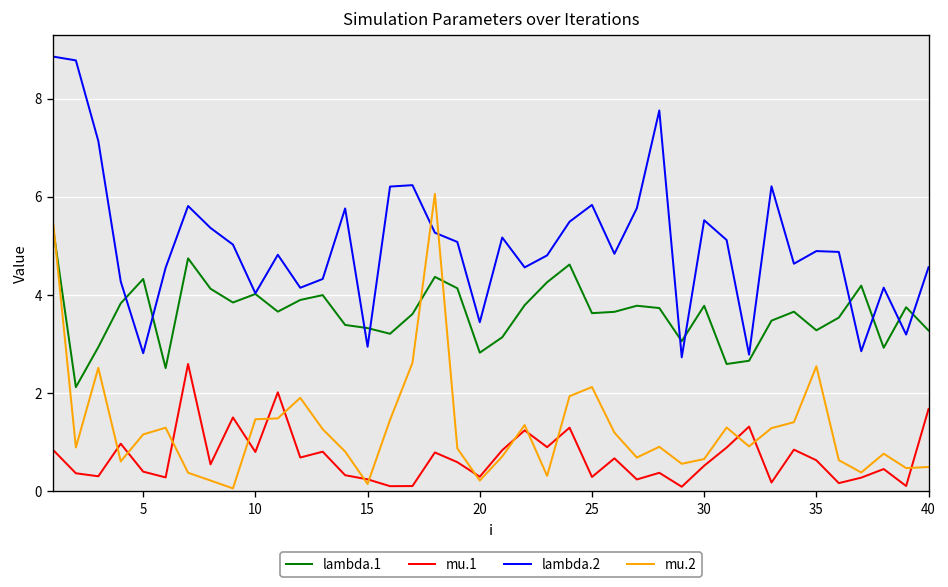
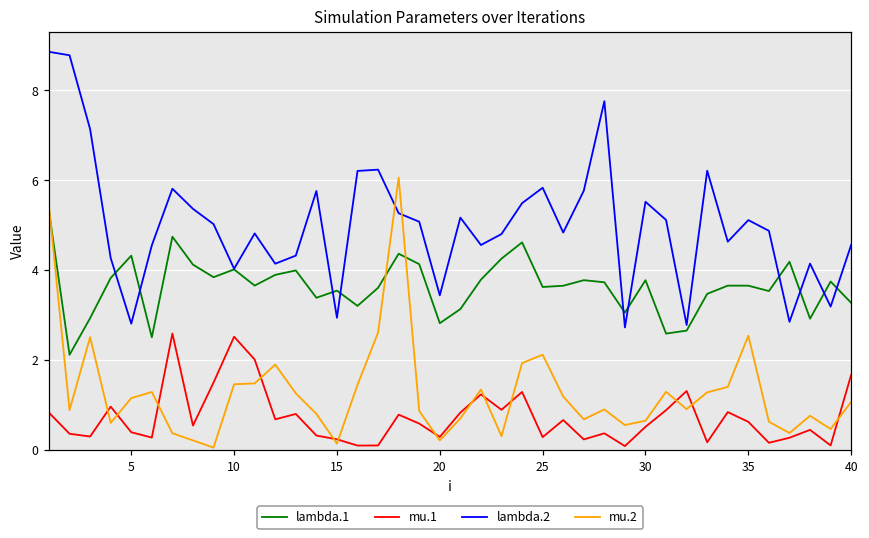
  {
    "lambda.1": {
      "5": 4.3,
-     "15": 3.3,
+     "15": 3.5,
      "20": 2.8,
      "25": 3.6,
      "30": 3.8,
-     "35": 3.3,
+     "35": 3.7,
      "40": 3.3
    },
    "mu.1": {
      "5": 0.4,
-     "10": 0.8,
+     "10": 2.5,
      "15": 0.2,
      "20": 0.3,
      "25": 0.3,
      "30": 0.5,
      "35": 0.6,
      "40": 1.7
    },
    "lambda.2": {
      "5": 2.8,
      "15": 2.9,
      "20": 3.4,
      "25": 5.8,
      "30": 5.5,
-     "35": 4.9,
+     "35": 5.1,
      "40": 4.6
    },
    "mu.2": {
      "5": 1.2,
      "10": 1.5,
      "15": 0.1,
      "20": 0.2,
      "25": 2.1,
      "30": 0.7,
      "35": 2.5,
-     "40": 0.5
+     "40": 1.1
    }
  }
